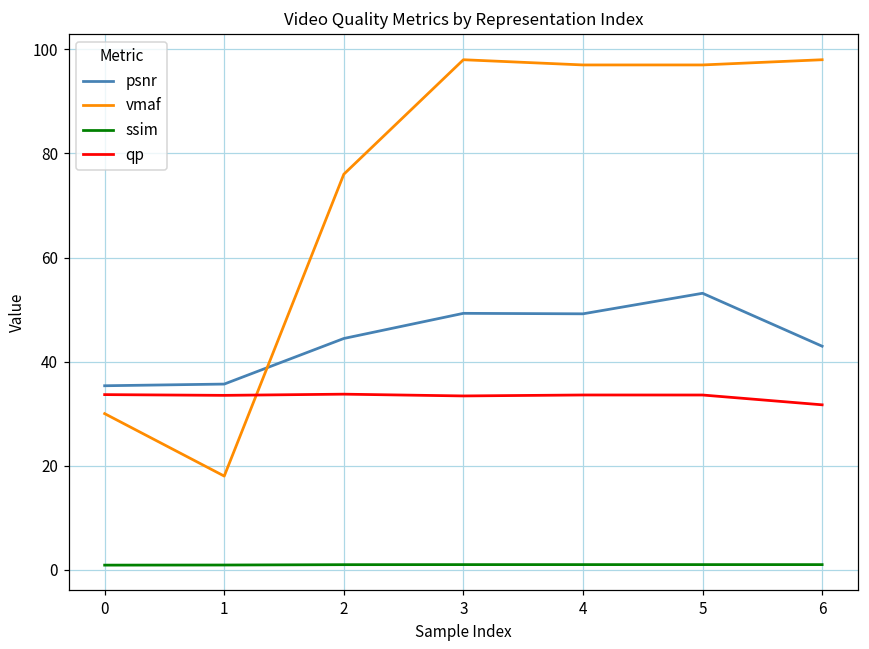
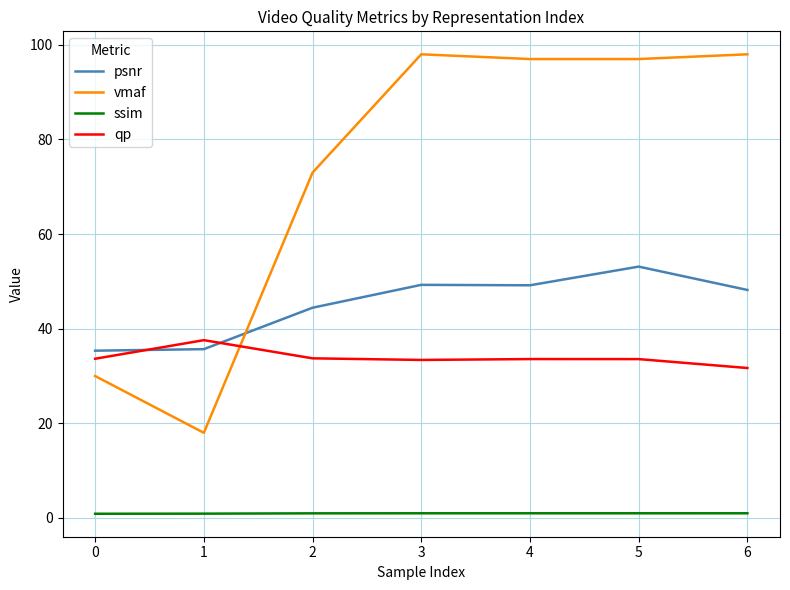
  {
    "psnr": {
      "0": 35,
      "1": 36,
      "2": 44,
      "3": 49,
      "4": 49,
      "5": 53,
-     "6": 43
+     "6": 48
    },
    "vmaf": {
      "0": 30,
      "1": 18,
-     "2": 76,
+     "2": 73,
      "3": 98,
      "4": 97,
      "5": 97,
      "6": 98
    },
    "ssim": {
      "0": 1,
      "1": 1,
      "2": 1,
      "3": 1,
      "4": 1,
      "5": 1,
      "6": 1
    },
    "qp": {
      "0": 34,
-     "1": 34,
+     "1": 38,
      "2": 34,
      "3": 33,
      "4": 34,
      "5": 34,
      "6": 32
    }
  }
